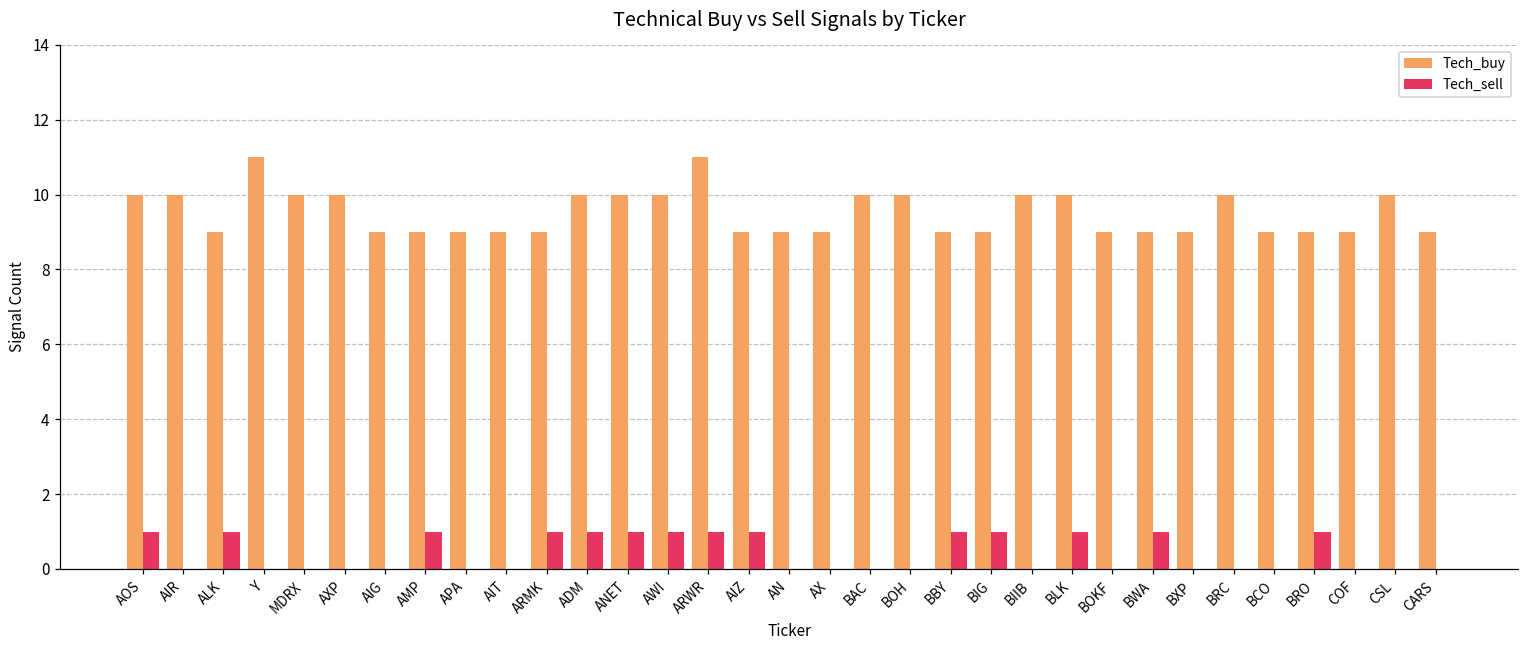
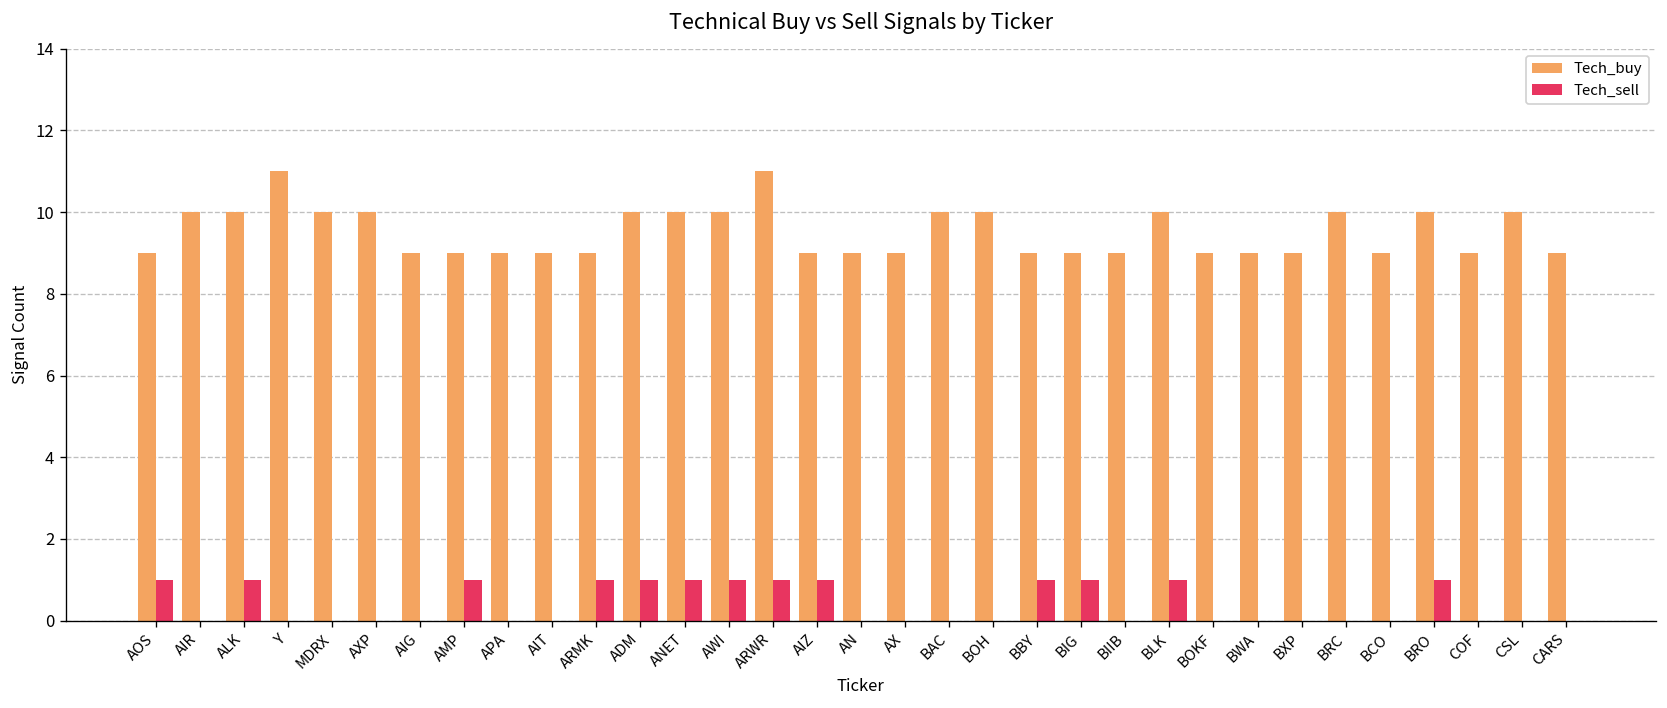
  {
    "Tech_buy": {
-     "AOS": 10,
+     "AOS": 9,
      "AIR": 10,
-     "ALK": 9,
+     "ALK": 10,
      "Y": 11,
      "MDRX": 10,
      "AXP": 10,
      "AIG": 9,
      "AMP": 9,
      "APA": 9,
      "AIT": 9,
      "ARMK": 9,
      "ADM": 10,
      "ANET": 10,
      "AWI": 10,
      "ARWR": 11,
      "AIZ": 9,
      "AN": 9,
      "AX": 9,
      "BAC": 10,
      "BOH": 10,
      "BBY": 9,
      "BIG": 9,
-     "BIIB": 10,
+     "BIIB": 9,
      "BLK": 10,
      "BOKF": 9,
      "BWA": 9,
      "BXP": 9,
      "BRC": 10,
      "BCO": 9,
-     "BRO": 9,
+     "BRO": 10,
      "COF": 9,
      "CSL": 10,
      "CARS": 9
    },
    "Tech_sell": {
      "AOS": 1,
      "AIR": 0,
      "ALK": 1,
      "Y": 0,
      "MDRX": 0,
      "AXP": 0,
      "AIG": 0,
      "AMP": 1,
      "APA": 0,
      "AIT": 0,
      "ARMK": 1,
      "ADM": 1,
      "ANET": 1,
      "AWI": 1,
      "ARWR": 1,
      "AIZ": 1,
      "AN": 0,
      "AX": 0,
      "BAC": 0,
      "BOH": 0,
      "BBY": 1,
      "BIG": 1,
      "BIIB": 0,
      "BLK": 1,
      "BOKF": 0,
-     "BWA": 1,
+     "BWA": 0,
      "BXP": 0,
      "BRC": 0,
      "BCO": 0,
      "BRO": 1,
      "COF": 0,
      "CSL": 0,
      "CARS": 0
    }
  }
